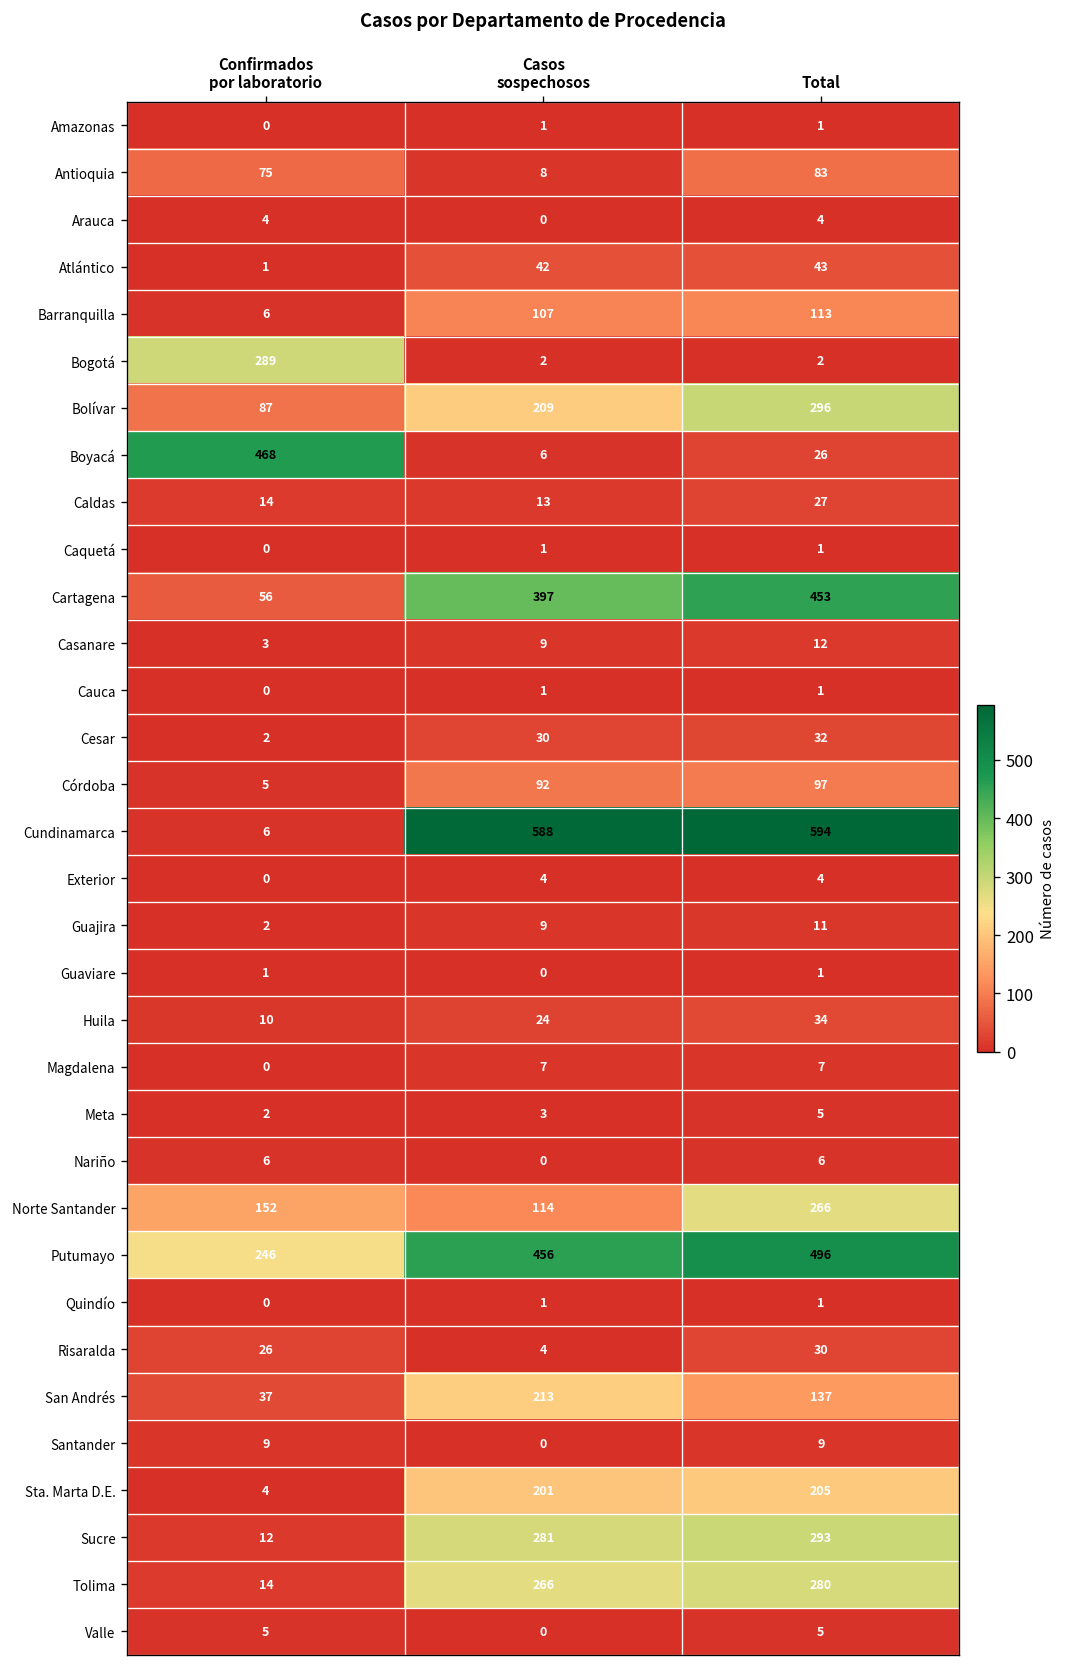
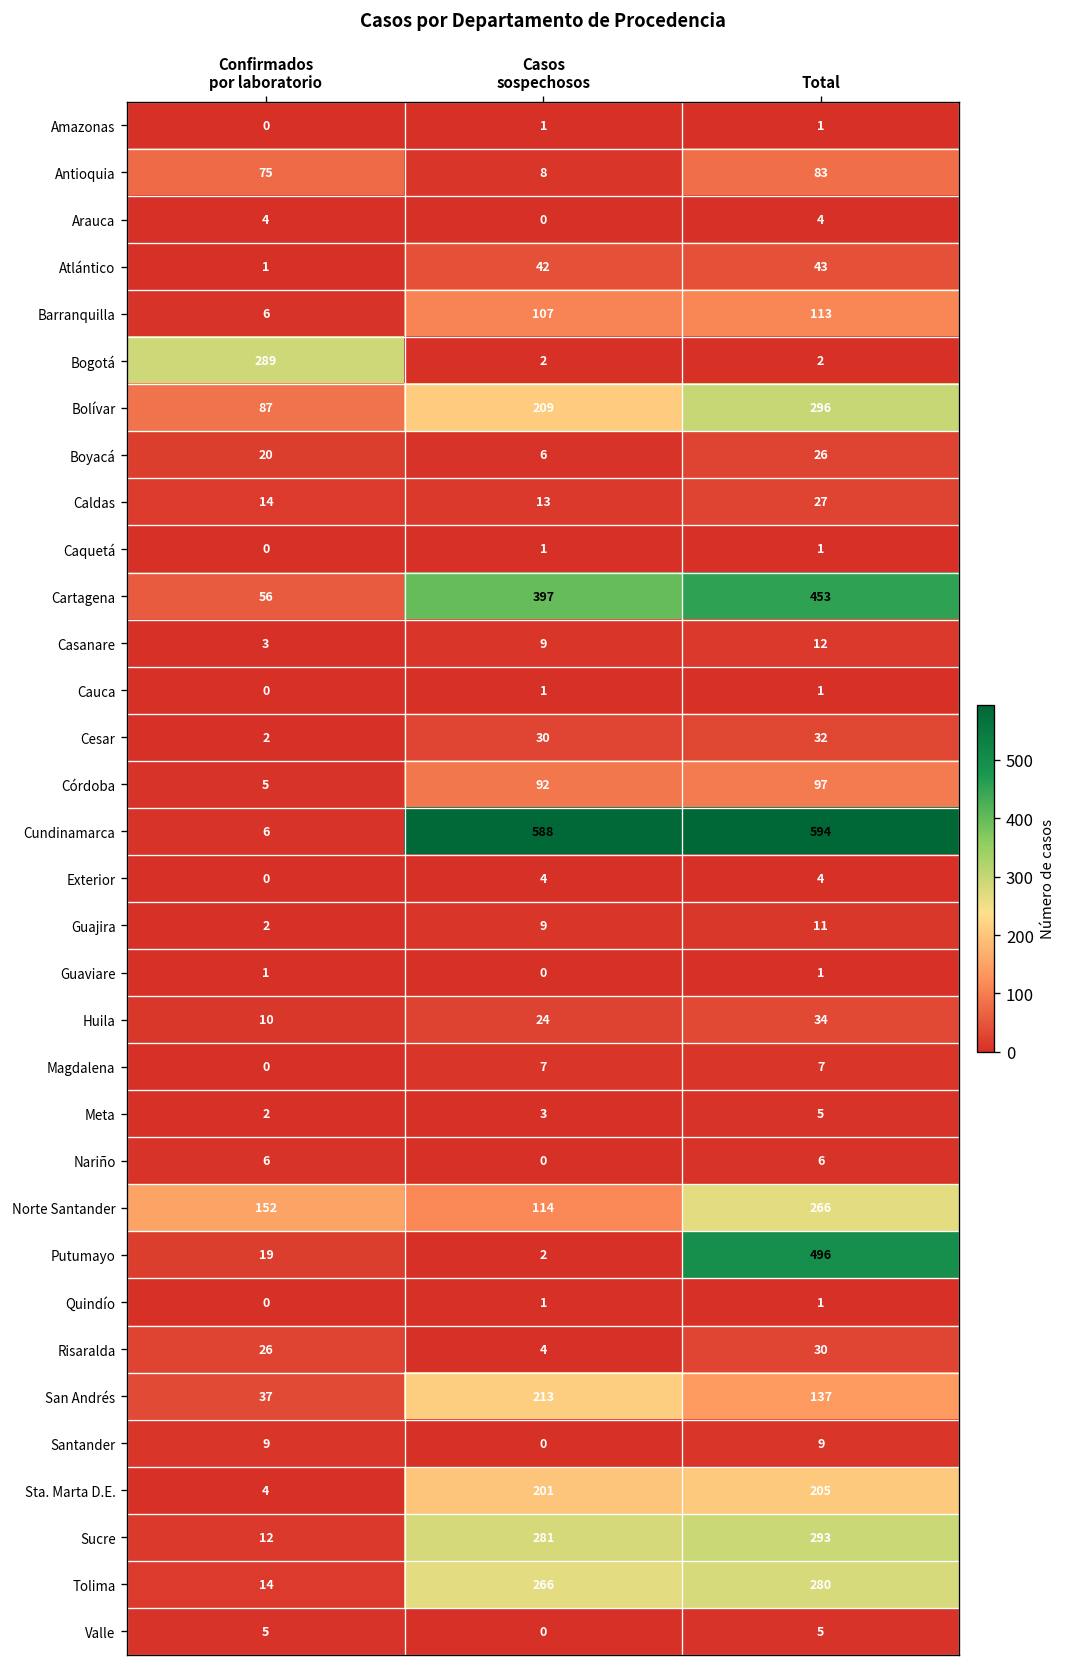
  {
    "Amazonas": {
      "Confirmados por laboratorio": 0,
      "Casos sospechosos": 1,
      "Total": 1
    },
    "Antioquia": {
      "Confirmados por laboratorio": 75,
      "Casos sospechosos": 8,
      "Total": 83
    },
    "Arauca": {
      "Confirmados por laboratorio": 4,
      "Casos sospechosos": 0,
      "Total": 4
    },
    "Atlántico": {
      "Confirmados por laboratorio": 1,
      "Casos sospechosos": 42,
      "Total": 43
    },
    "Barranquilla": {
      "Confirmados por laboratorio": 6,
      "Casos sospechosos": 107,
      "Total": 113
    },
    "Bogotá": {
      "Confirmados por laboratorio": 289,
      "Casos sospechosos": 2,
      "Total": 2
    },
    "Bolívar": {
      "Confirmados por laboratorio": 87,
      "Casos sospechosos": 209,
      "Total": 296
    },
    "Boyacá": {
-     "Confirmados por laboratorio": 468,
+     "Confirmados por laboratorio": 20,
      "Casos sospechosos": 6,
      "Total": 26
    },
    "Caldas": {
      "Confirmados por laboratorio": 14,
      "Casos sospechosos": 13,
      "Total": 27
    },
    "Caquetá": {
      "Confirmados por laboratorio": 0,
      "Casos sospechosos": 1,
      "Total": 1
    },
    "Cartagena": {
      "Confirmados por laboratorio": 56,
      "Casos sospechosos": 397,
      "Total": 453
    },
    "Casanare": {
      "Confirmados por laboratorio": 3,
      "Casos sospechosos": 9,
      "Total": 12
    },
    "Cauca": {
      "Confirmados por laboratorio": 0,
      "Casos sospechosos": 1,
      "Total": 1
    },
    "Cesar": {
      "Confirmados por laboratorio": 2,
      "Casos sospechosos": 30,
      "Total": 32
    },
    "Córdoba": {
      "Confirmados por laboratorio": 5,
      "Casos sospechosos": 92,
      "Total": 97
    },
    "Cundinamarca": {
      "Confirmados por laboratorio": 6,
      "Casos sospechosos": 588,
      "Total": 594
    },
    "Exterior": {
      "Confirmados por laboratorio": 0,
      "Casos sospechosos": 4,
      "Total": 4
    },
    "Guajira": {
      "Confirmados por laboratorio": 2,
      "Casos sospechosos": 9,
      "Total": 11
    },
    "Guaviare": {
      "Confirmados por laboratorio": 1,
      "Casos sospechosos": 0,
      "Total": 1
    },
    "Huila": {
      "Confirmados por laboratorio": 10,
      "Casos sospechosos": 24,
      "Total": 34
    },
    "Magdalena": {
      "Confirmados por laboratorio": 0,
      "Casos sospechosos": 7,
      "Total": 7
    },
    "Meta": {
      "Confirmados por laboratorio": 2,
      "Casos sospechosos": 3,
      "Total": 5
    },
    "Nariño": {
      "Confirmados por laboratorio": 6,
      "Casos sospechosos": 0,
      "Total": 6
    },
    "Norte Santander": {
      "Confirmados por laboratorio": 152,
      "Casos sospechosos": 114,
      "Total": 266
    },
    "Putumayo": {
-     "Confirmados por laboratorio": 246,
-     "Casos sospechosos": 456,
+     "Confirmados por laboratorio": 19,
+     "Casos sospechosos": 2,
      "Total": 496
    },
    "Quindío": {
      "Confirmados por laboratorio": 0,
      "Casos sospechosos": 1,
      "Total": 1
    },
    "Risaralda": {
      "Confirmados por laboratorio": 26,
      "Casos sospechosos": 4,
      "Total": 30
    },
    "San Andrés": {
      "Confirmados por laboratorio": 37,
      "Casos sospechosos": 213,
      "Total": 137
    },
    "Santander": {
      "Confirmados por laboratorio": 9,
      "Casos sospechosos": 0,
      "Total": 9
    },
    "Sta. Marta D.E.": {
      "Confirmados por laboratorio": 4,
      "Casos sospechosos": 201,
      "Total": 205
    },
    "Sucre": {
      "Confirmados por laboratorio": 12,
      "Casos sospechosos": 281,
      "Total": 293
    },
    "Tolima": {
      "Confirmados por laboratorio": 14,
      "Casos sospechosos": 266,
      "Total": 280
    },
    "Valle": {
      "Confirmados por laboratorio": 5,
      "Casos sospechosos": 0,
      "Total": 5
    }
  }
